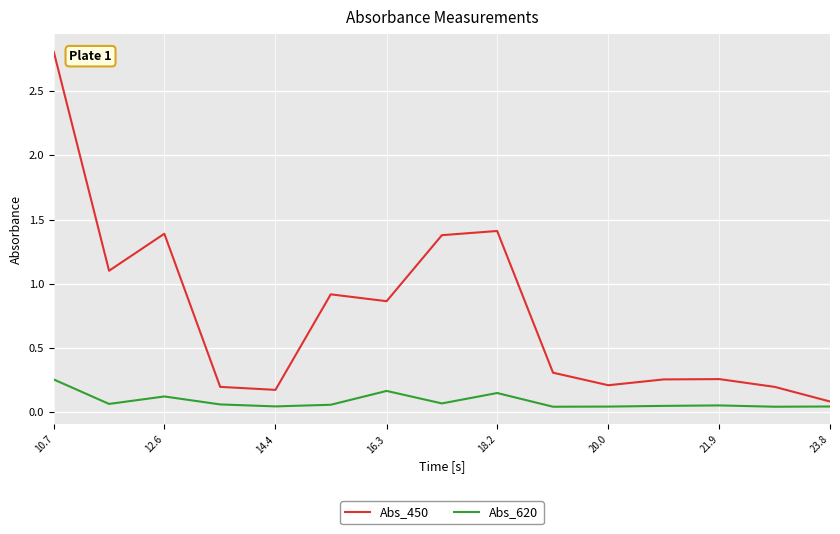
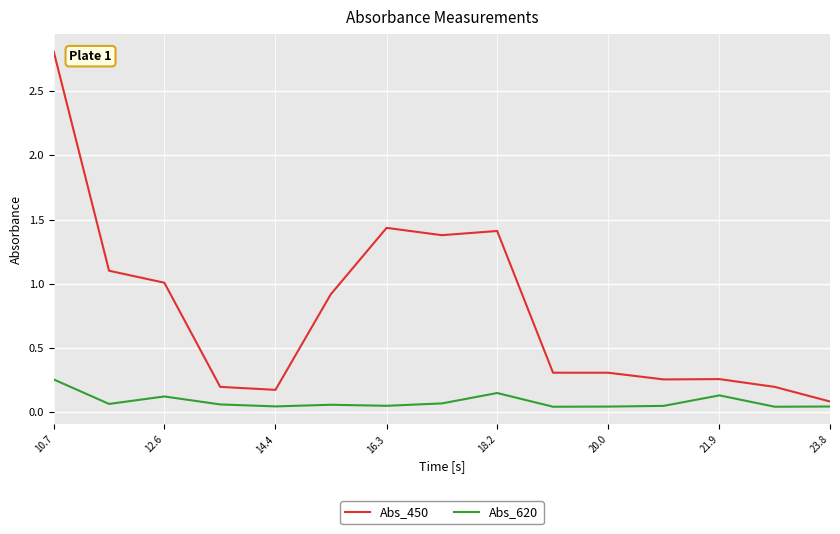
  {
    "Abs_450": {
-     "12.6": 1.39,
+     "12.6": 1.01,
      "14.4": 0.17,
-     "16.3": 0.86,
+     "16.3": 1.44,
      "18.2": 1.41,
-     "20.0": 0.21,
+     "20.0": 0.31,
      "21.9": 0.26,
      "23.8": 0.08
    },
    "Abs_620": {
      "10.7": 0.26,
      "12.6": 0.12,
      "14.4": 0.05,
-     "16.3": 0.17,
+     "16.3": 0.05,
      "18.2": 0.15,
      "20.0": 0.04,
-     "21.9": 0.05,
+     "21.9": 0.13,
      "23.8": 0.05
    }
  }
